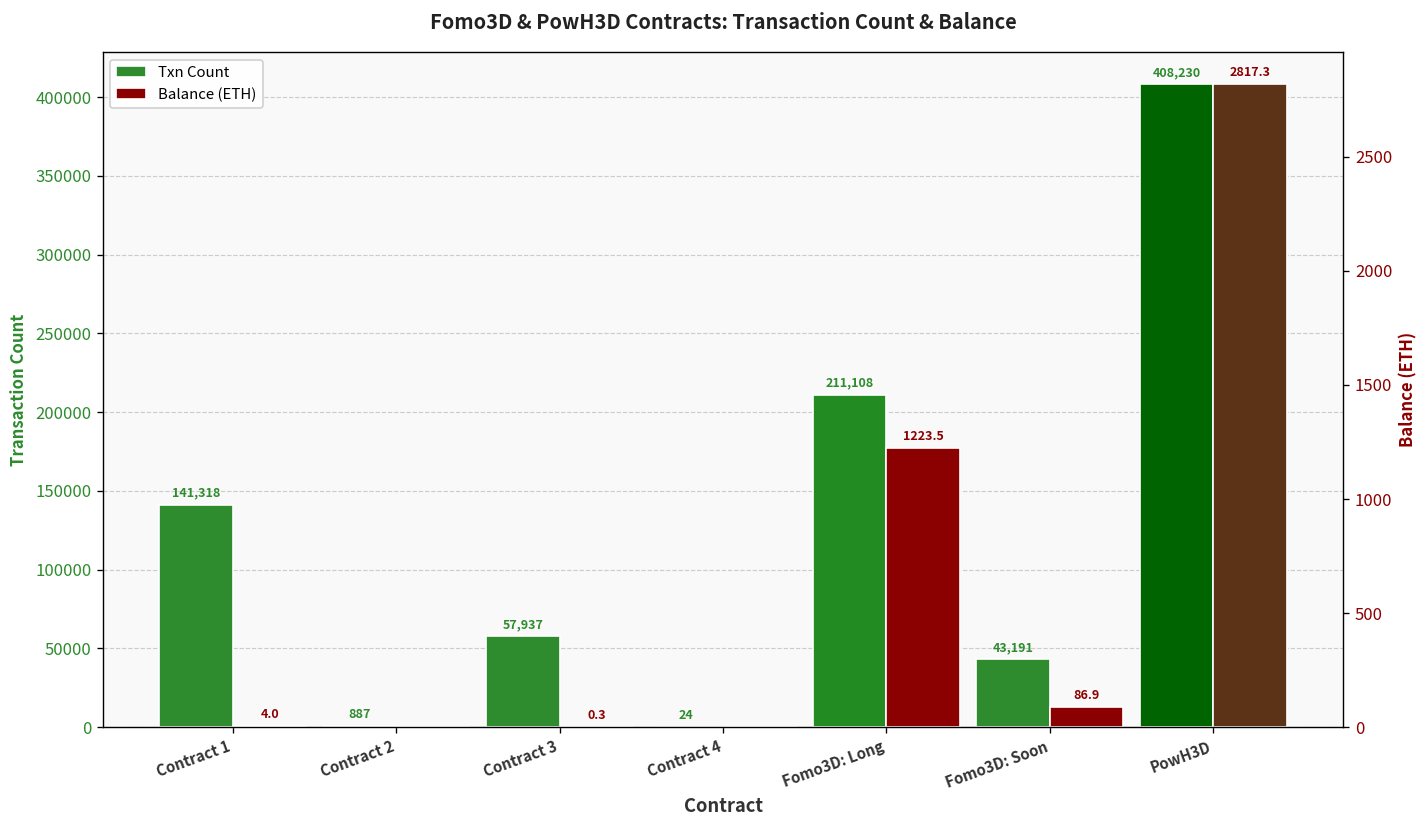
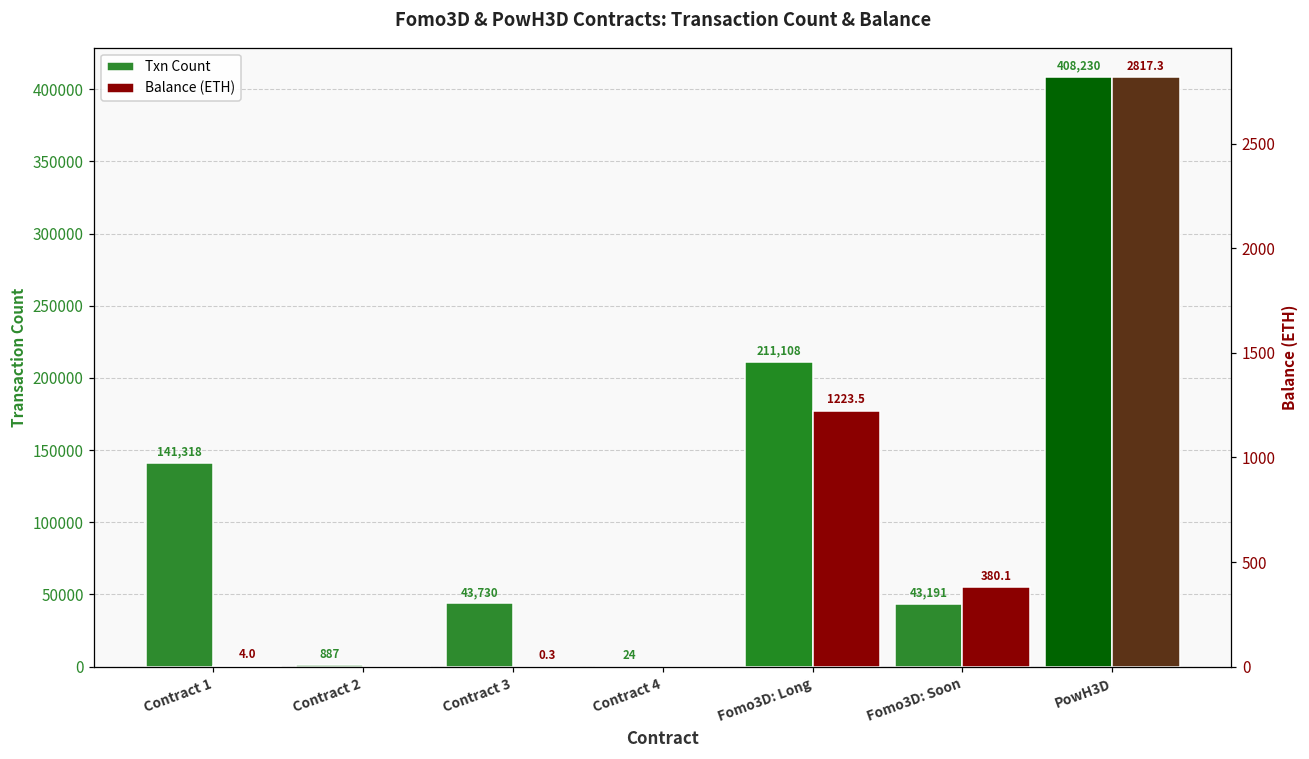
  {
    "Txn Count": {
      "Contract 1": "141,318",
      "Contract 2": "887",
-     "Contract 3": "57,937",
+     "Contract 3": "43,730",
      "Contract 4": "24",
      "Fomo3D: Long": "211,108",
      "Fomo3D: Soon": "43,191",
      "PowH3D": "408,230"
    },
    "Balance (ETH)": {
      "Contract 1": "4.0",
      "Contract 3": "0.3",
      "Fomo3D: Long": "1223.5",
-     "Fomo3D: Soon": "86.9",
+     "Fomo3D: Soon": "380.1",
      "PowH3D": "2817.3"
    }
  }
